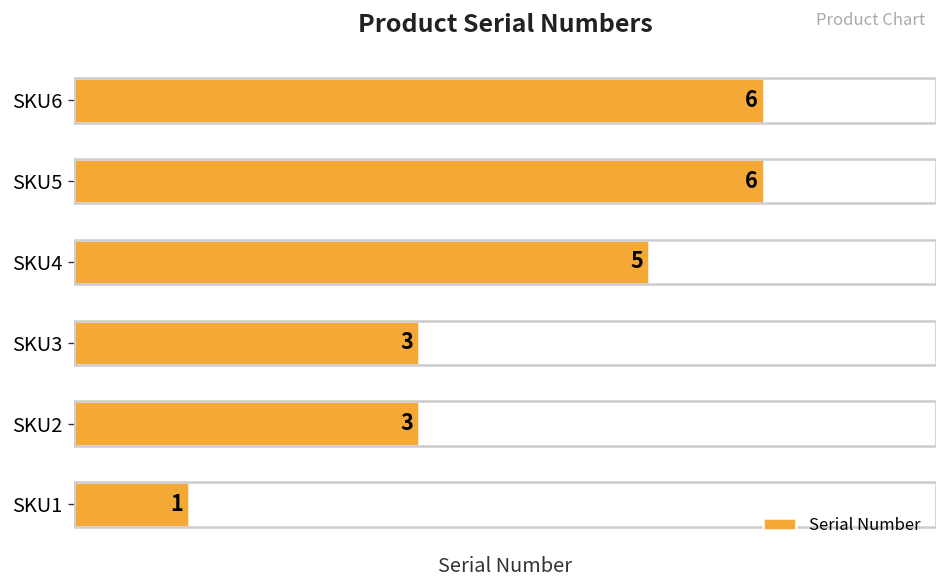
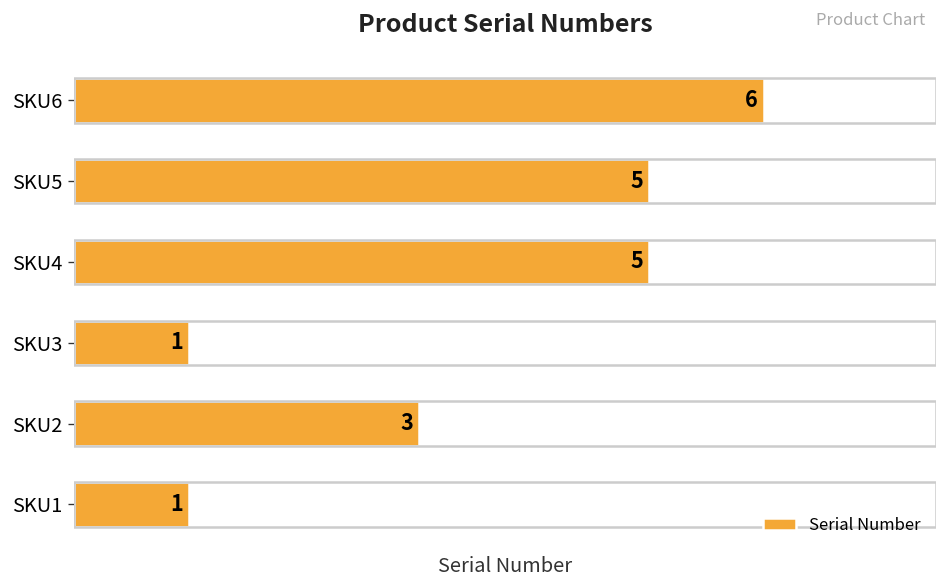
  {
    "SKU6": 6,
-   "SKU5": 6,
+   "SKU5": 5,
    "SKU4": 5,
-   "SKU3": 3,
+   "SKU3": 1,
    "SKU2": 3,
    "SKU1": 1
  }
